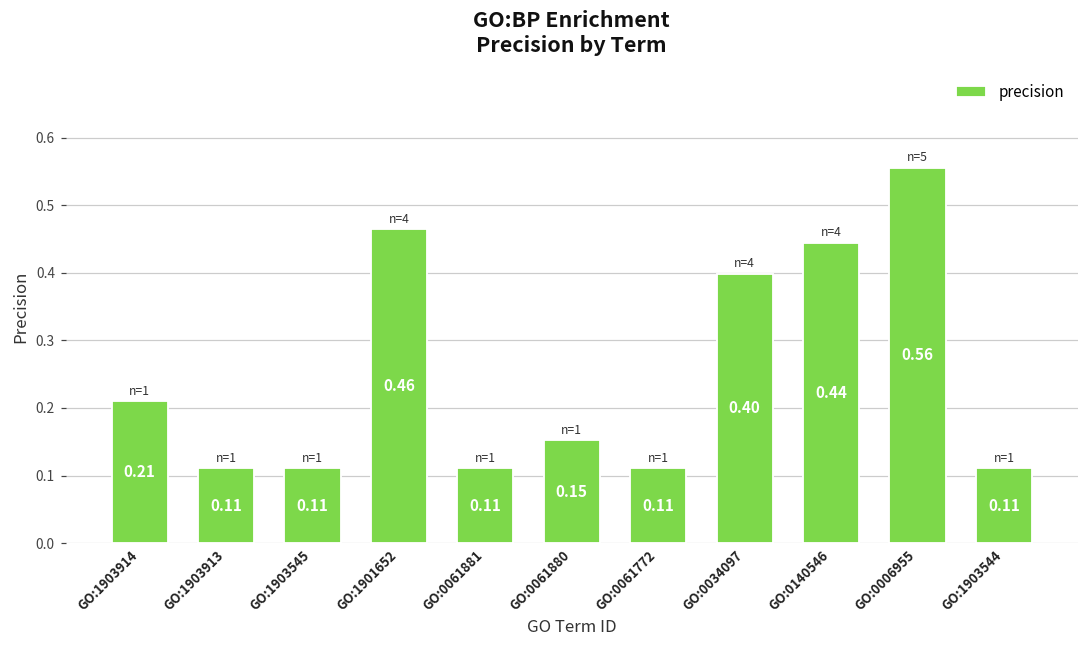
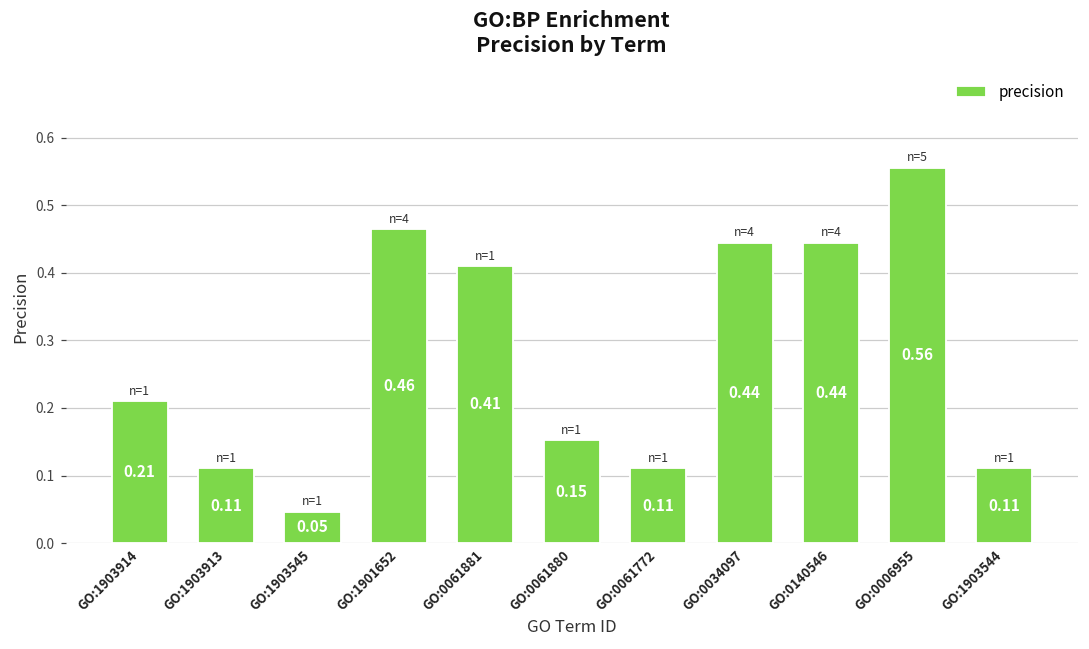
  {
    "GO:1903914": 0.21,
    "GO:1903913": 0.11,
-   "GO:1903545": 0.11,
+   "GO:1903545": 0.05,
    "GO:1901652": 0.46,
-   "GO:0061881": 0.11,
+   "GO:0061881": 0.41,
    "GO:0061880": 0.15,
    "GO:0061772": 0.11,
-   "GO:0034097": 0.40,
+   "GO:0034097": 0.44,
    "GO:0140546": 0.44,
    "GO:0006955": 0.56,
    "GO:1903544": 0.11
  }
